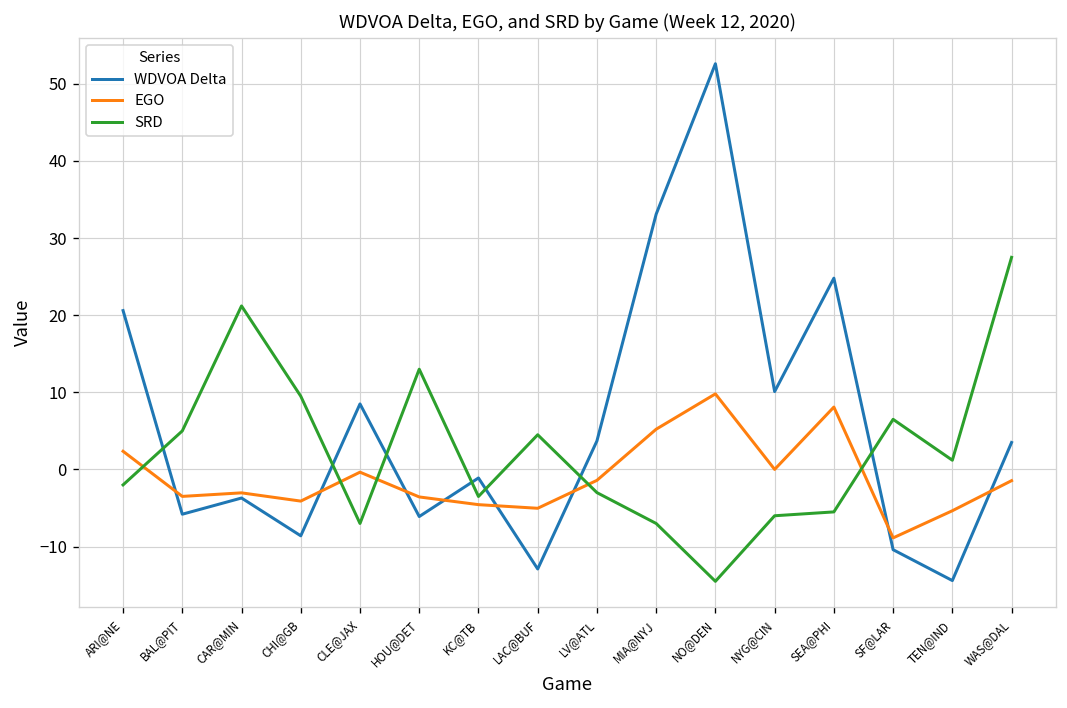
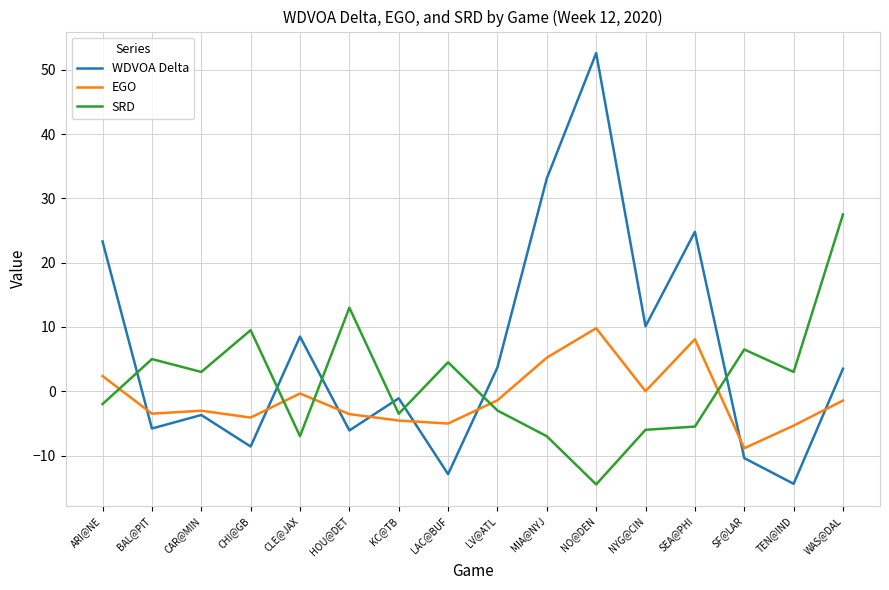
  {
    "WDVOA Delta": {
-     "ARI@NE": 21,
+     "ARI@NE": 23,
      "BAL@PIT": -6,
      "CAR@MIN": -4,
      "CHI@GB": -9,
      "CLE@JAX": 9,
      "HOU@DET": -6,
      "KC@TB": -1,
      "LAC@BUF": -13,
      "LV@ATL": 4,
      "MIA@NYJ": 33,
      "NO@DEN": 53,
      "NYG@CIN": 10,
      "SEA@PHI": 25,
      "SF@LAR": -10,
      "TEN@IND": -14,
      "WAS@DAL": 4
    },
    "EGO": {
      "ARI@NE": 2,
      "BAL@PIT": -3,
      "CAR@MIN": -3,
      "CHI@GB": -4,
      "CLE@JAX": 0,
      "HOU@DET": -4,
      "KC@TB": -5,
      "LAC@BUF": -5,
      "LV@ATL": -1,
      "MIA@NYJ": 5,
      "NO@DEN": 10,
      "NYG@CIN": 0,
      "SEA@PHI": 8,
      "SF@LAR": -9,
      "TEN@IND": -5,
      "WAS@DAL": -1
    },
    "SRD": {
      "ARI@NE": -2,
      "BAL@PIT": 5,
-     "CAR@MIN": 21,
+     "CAR@MIN": 3,
      "CHI@GB": 10,
      "CLE@JAX": -7,
      "HOU@DET": 13,
      "KC@TB": -4,
      "LAC@BUF": 5,
      "LV@ATL": -3,
      "MIA@NYJ": -7,
      "NO@DEN": -15,
      "NYG@CIN": -6,
      "SEA@PHI": -6,
      "SF@LAR": 7,
-     "TEN@IND": 1,
+     "TEN@IND": 3,
      "WAS@DAL": 28
    }
  }
